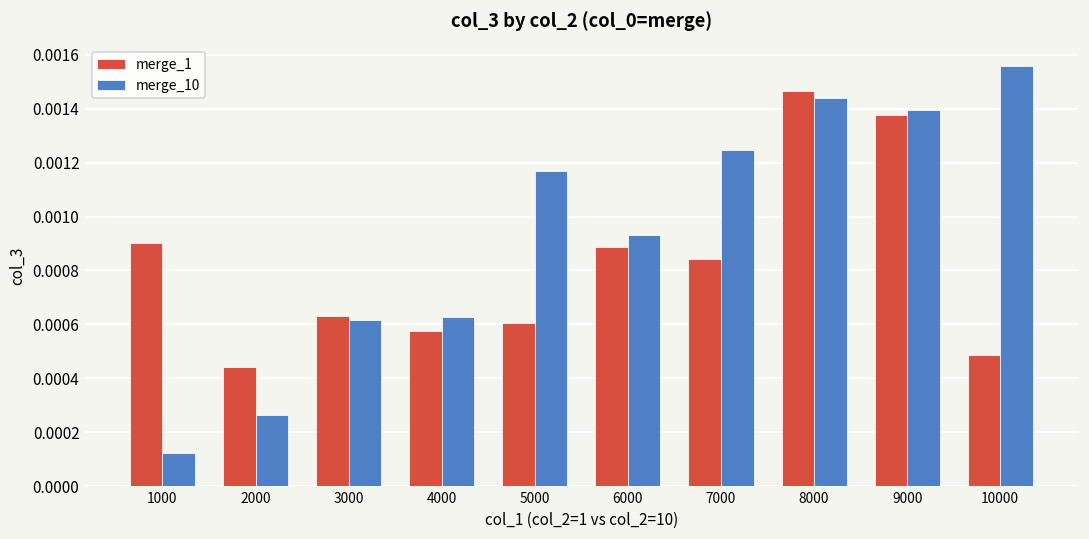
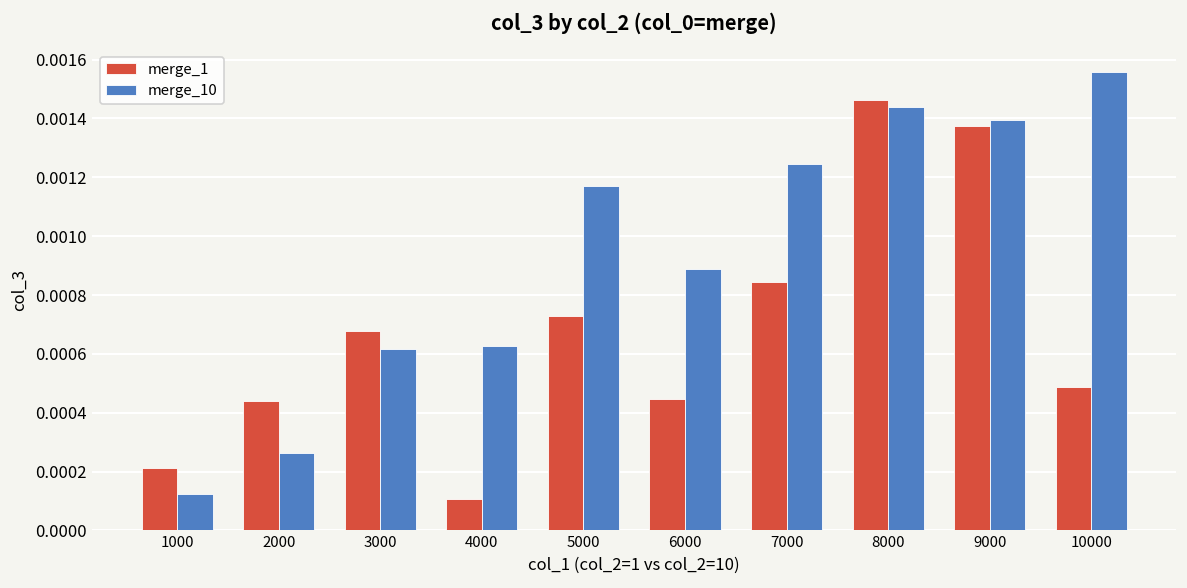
  {
    "merge_1": {
-     "1000": 0.00090,
+     "1000": 0.00021,
      "2000": 0.00044,
-     "3000": 0.00063,
-     "4000": 0.00058,
-     "5000": 0.00061,
-     "6000": 0.00089,
+     "3000": 0.00068,
+     "4000": 0.00011,
+     "5000": 0.00073,
+     "6000": 0.00045,
      "7000": 0.00084,
      "8000": 0.00146,
      "9000": 0.00138,
      "10000": 0.00049
    },
    "merge_10": {
      "1000": 0.00012,
      "2000": 0.00026,
      "3000": 0.00062,
      "4000": 0.00063,
      "5000": 0.00117,
-     "6000": 0.00093,
+     "6000": 0.00089,
      "7000": 0.00125,
      "8000": 0.00144,
      "9000": 0.00140,
      "10000": 0.00156
    }
  }
